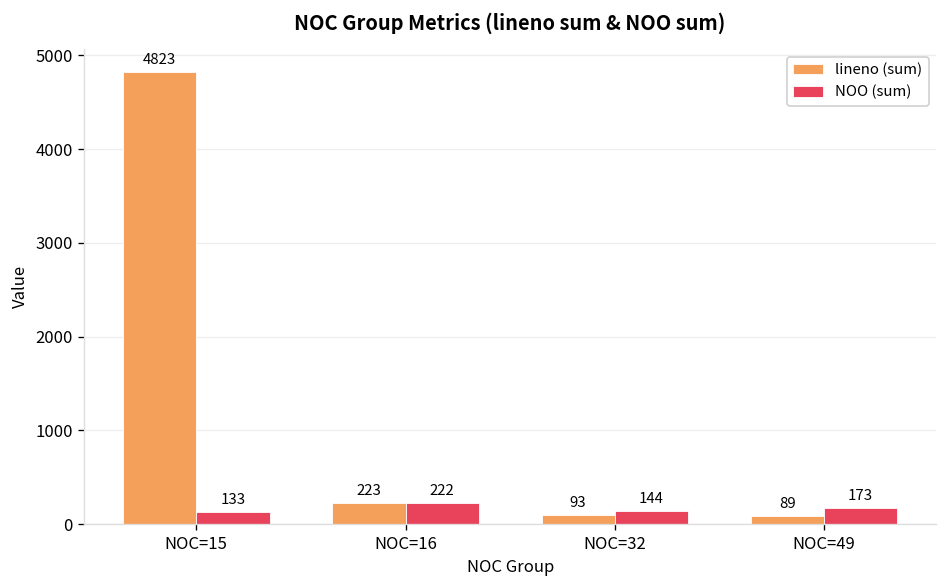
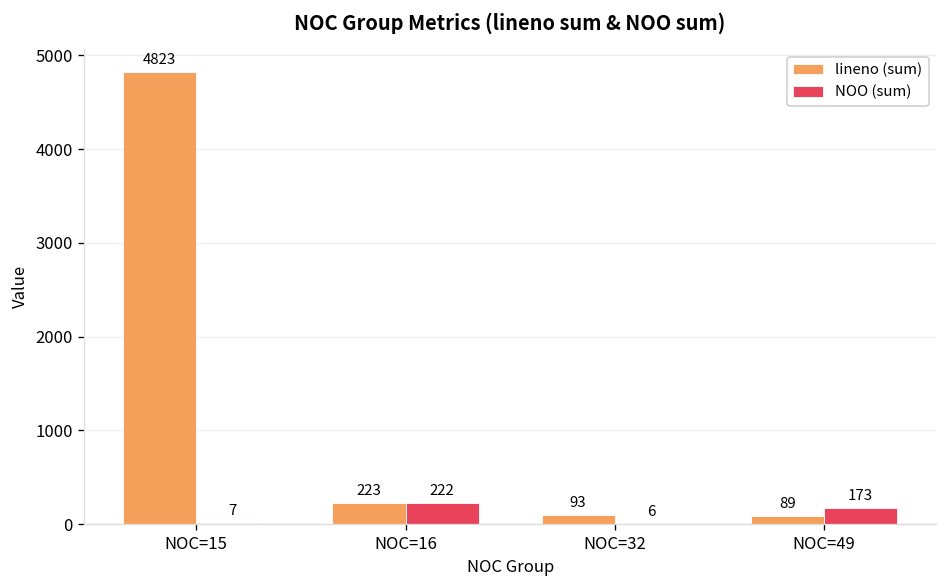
  {
    "lineno (sum)": {
      "NOC=15": 4823,
      "NOC=16": 223,
      "NOC=32": 93,
      "NOC=49": 89
    },
    "NOO (sum)": {
-     "NOC=15": 133,
+     "NOC=15": 7,
      "NOC=16": 222,
-     "NOC=32": 144,
+     "NOC=32": 6,
      "NOC=49": 173
    }
  }
